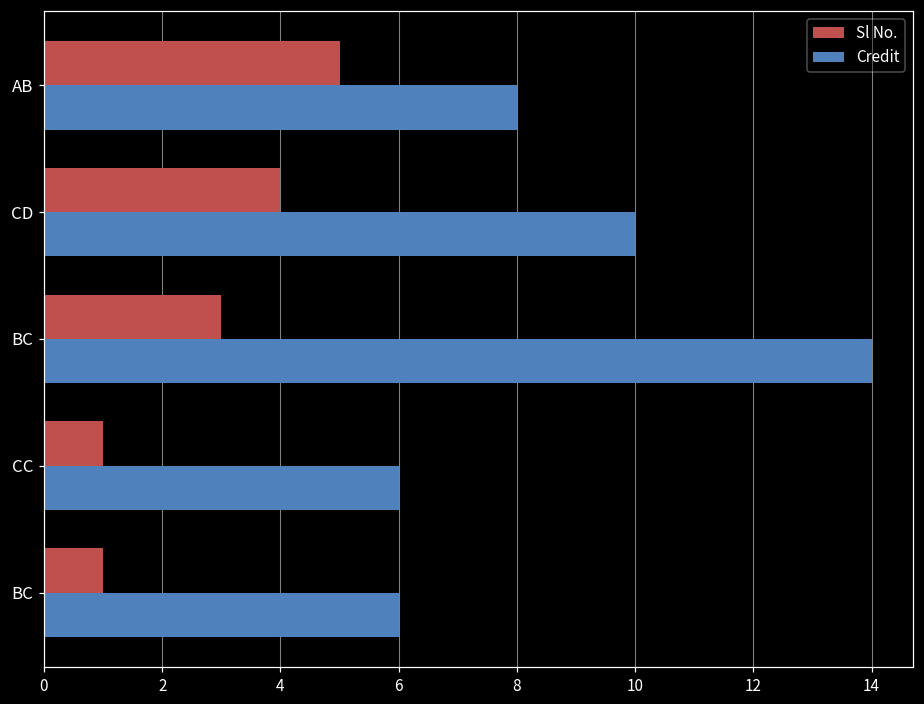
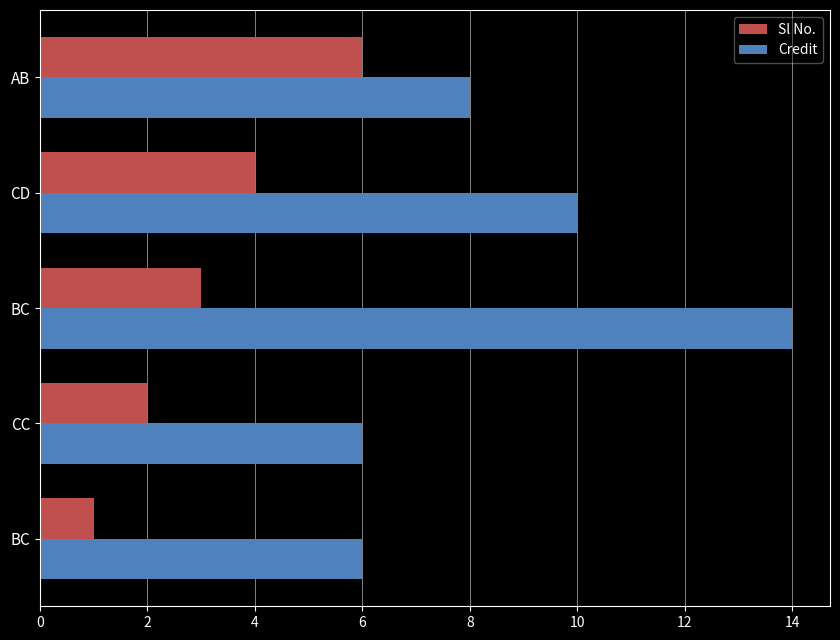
  {
    "Sl No.": {
-     "AB": 5,
+     "AB": 6,
      "CD": 4,
-     "CC": 1
+     "CC": 2
    },
    "Credit": {
      "AB": 8,
      "CD": 10,
      "CC": 6
    }
  }
